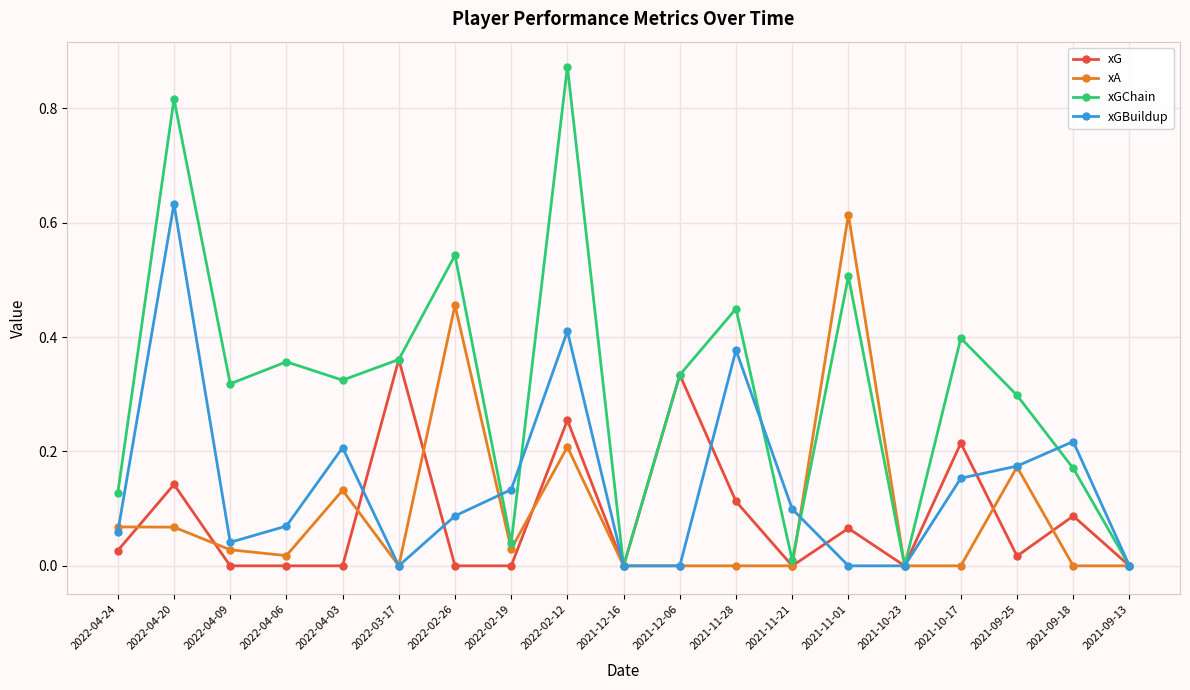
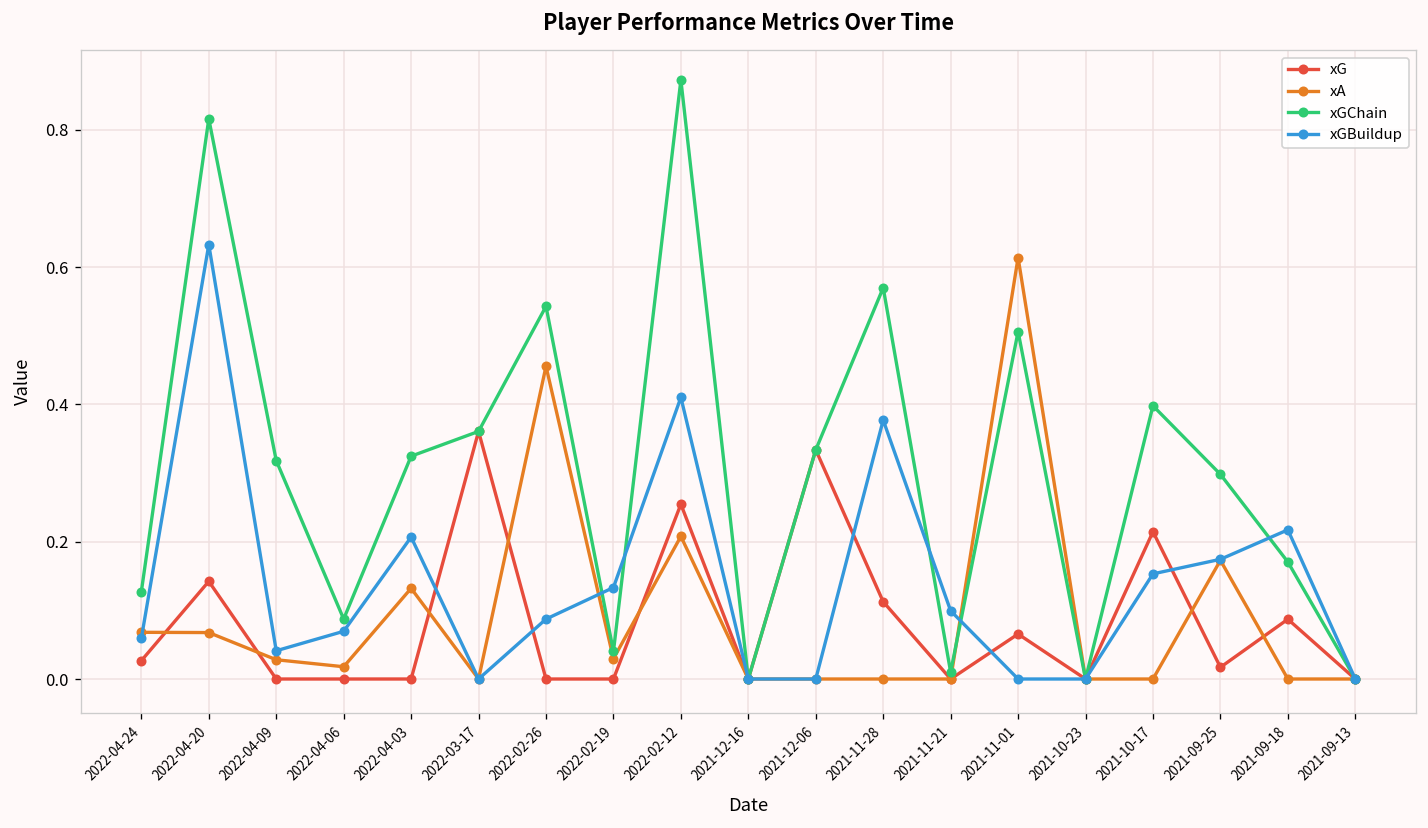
  {
    "xGChain": {
      "2022-04-24": 0.13,
      "2022-04-20": 0.82,
      "2022-04-09": 0.32,
-     "2022-04-06": 0.36,
+     "2022-04-06": 0.09,
      "2022-04-03": 0.32,
      "2022-02-26": 0.54,
      "2022-02-19": 0.04,
      "2022-02-12": 0.87,
-     "2021-11-28": 0.45,
+     "2021-11-28": 0.57,
      "2021-11-21": 0.01,
      "2021-11-01": 0.51,
      "2021-10-17": 0.40,
      "2021-09-25": 0.30,
      "2021-09-18": 0.17
    },
    "xGBuildup": {
      "2022-04-24": 0.06,
      "2022-04-20": 0.63,
      "2022-04-09": 0.04,
      "2022-04-06": 0.07,
      "2022-04-03": 0.21,
      "2022-02-26": 0.09,
      "2022-02-19": 0.13,
      "2022-02-12": 0.41,
      "2021-11-28": 0.38,
      "2021-11-21": 0.10,
      "2021-11-01": 0.00,
      "2021-10-17": 0.15,
      "2021-09-18": 0.22
    }
  }
